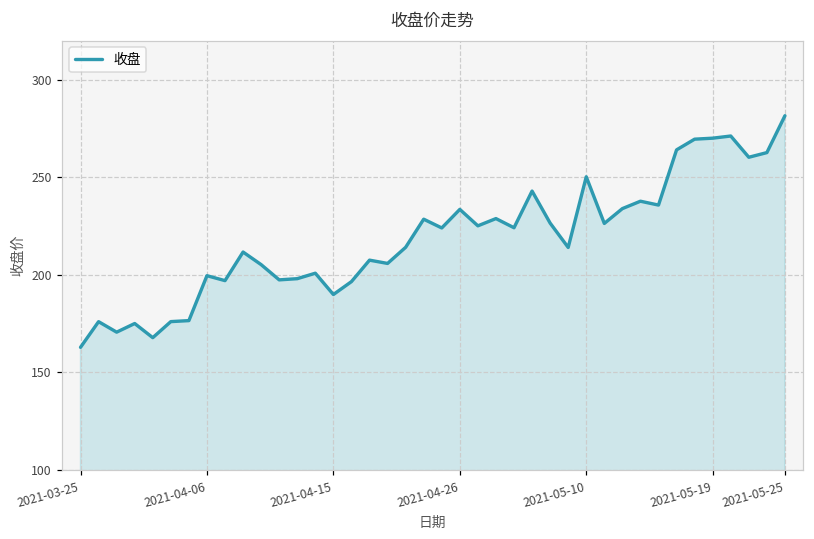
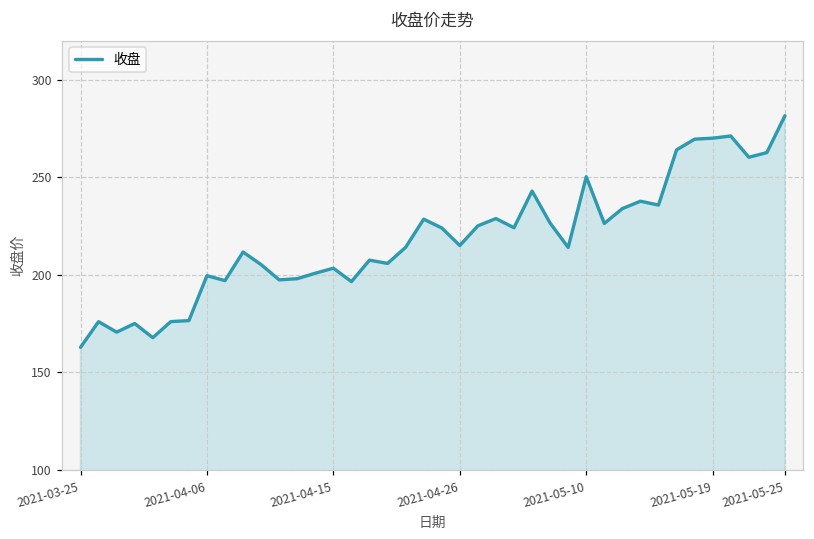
  {
    "2021-03-25": 163,
    "2021-04-06": 200,
-   "2021-04-15": 190,
-   "2021-04-26": 234,
+   "2021-04-15": 203,
+   "2021-04-26": 215,
    "2021-05-10": 250,
    "2021-05-19": 270,
    "2021-05-25": 282
  }
